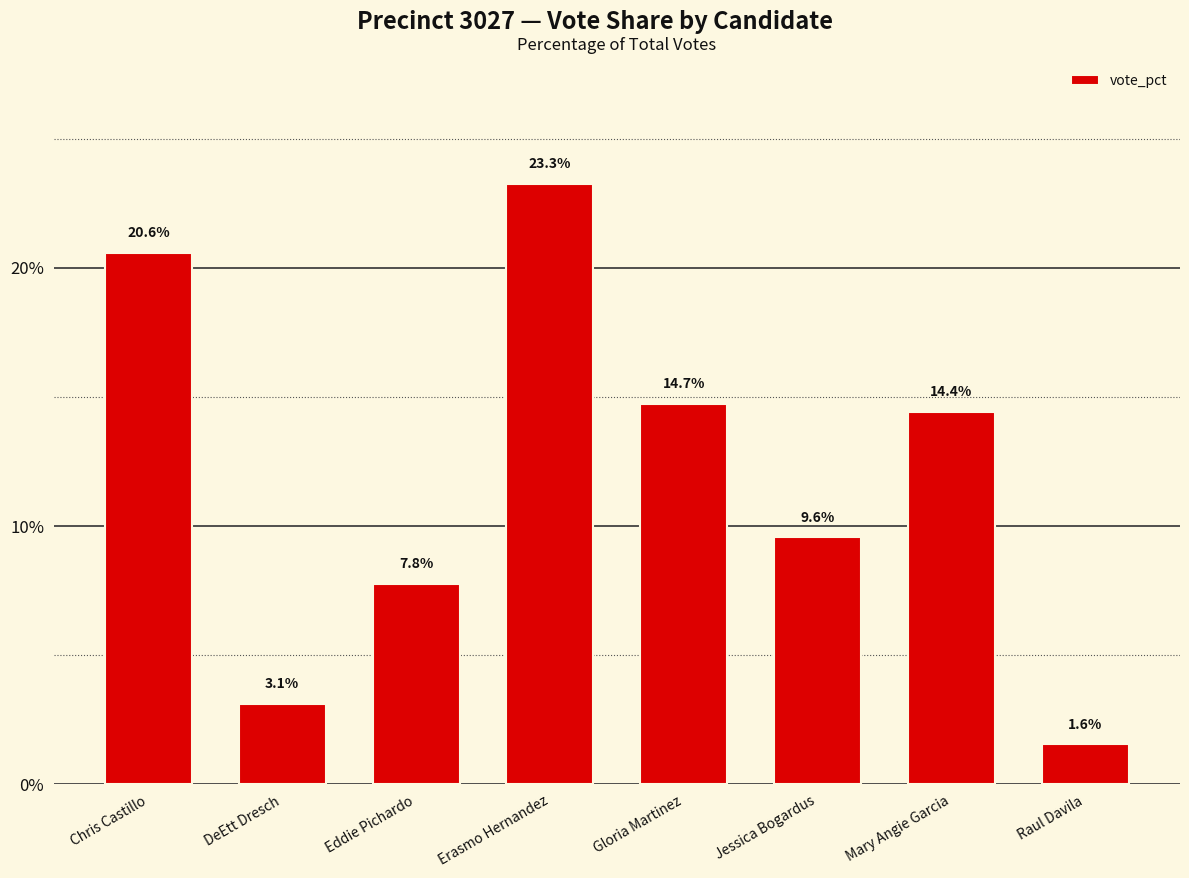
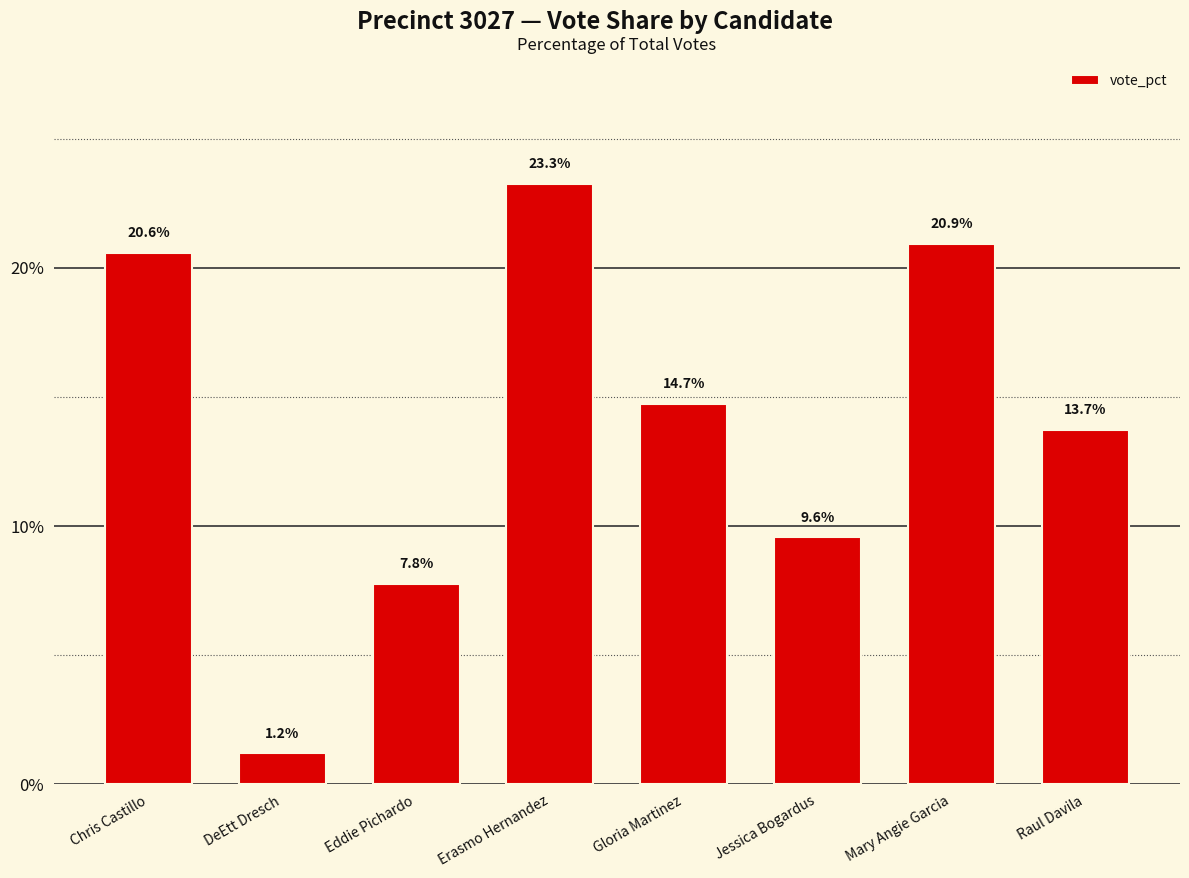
  {
    "Chris Castillo": "20.6%",
-   "DeEtt Dresch": "3.1%",
+   "DeEtt Dresch": "1.2%",
    "Eddie Pichardo": "7.8%",
    "Erasmo Hernandez": "23.3%",
    "Gloria Martinez": "14.7%",
    "Jessica Bogardus": "9.6%",
-   "Mary Angie Garcia": "14.4%",
-   "Raul Davila": "1.6%"
+   "Mary Angie Garcia": "20.9%",
+   "Raul Davila": "13.7%"
  }
